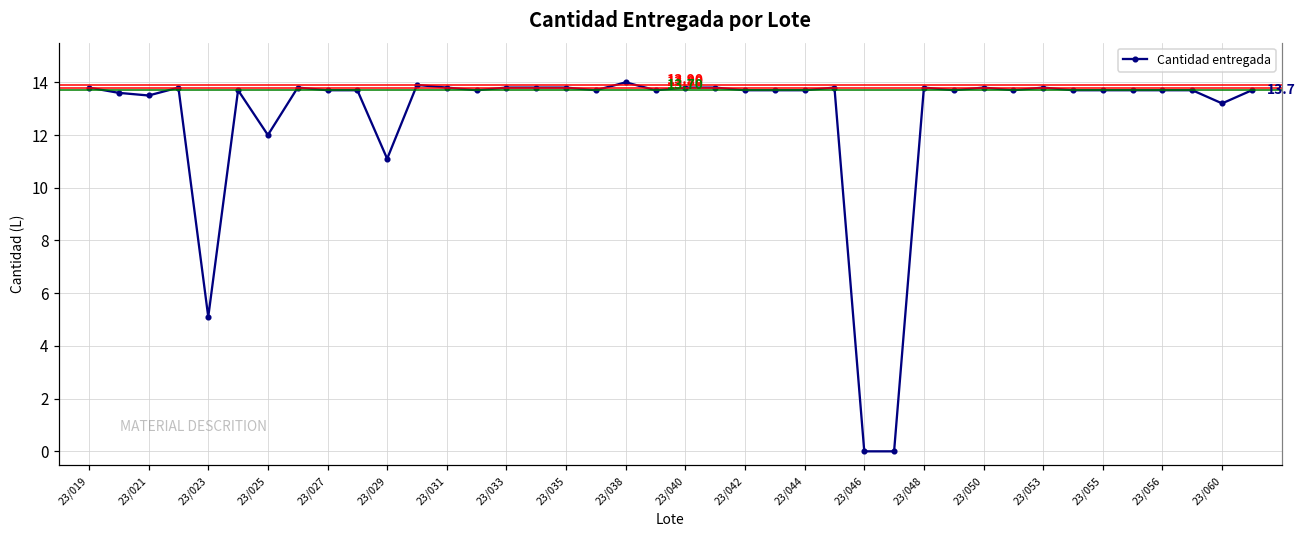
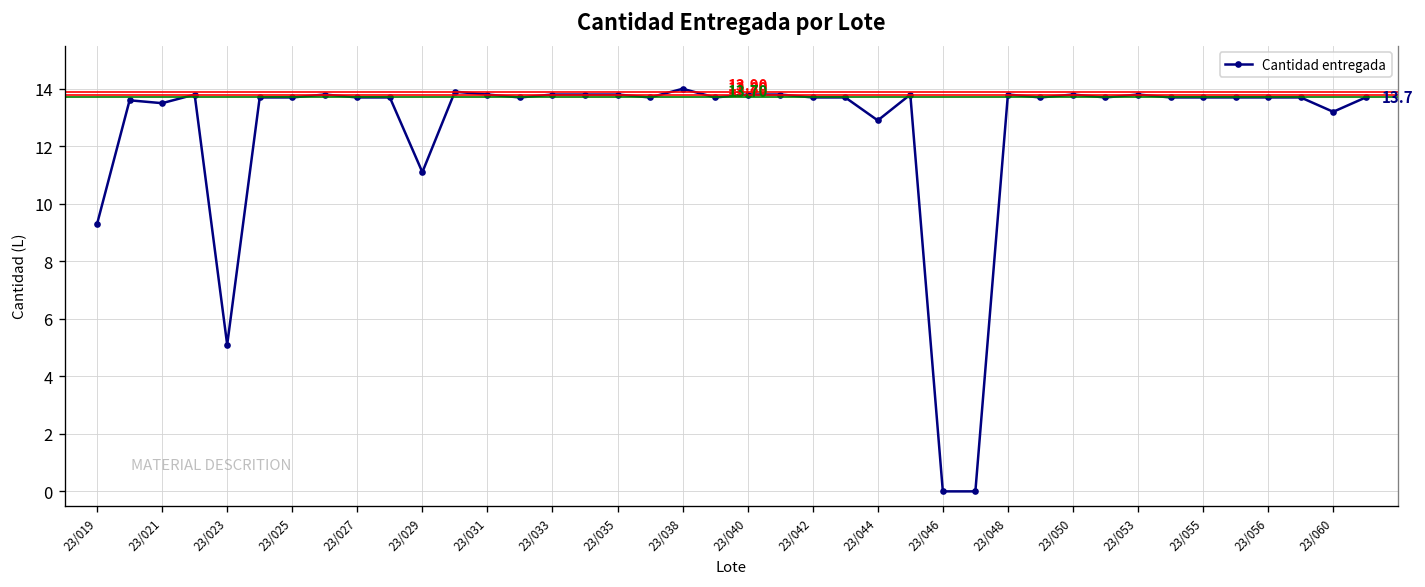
  {
-   "23/019": 13.8,
+   "23/019": 9.3,
    "23/021": 13.5,
    "23/023": 5.1,
-   "23/025": 12.0,
+   "23/025": 13.7,
    "23/027": 13.7,
    "23/029": 11.1,
    "23/031": 13.8,
    "23/033": 13.8,
    "23/035": 13.8,
    "23/038": 14.0,
    "23/042": 13.7,
-   "23/044": 13.7,
+   "23/044": 12.9,
    "23/046": 0.0,
    "23/048": 13.8,
    "23/050": 13.8,
    "23/053": 13.8,
    "23/055": 13.7,
    "23/056": 13.7,
    "23/060": 13.2
  }
